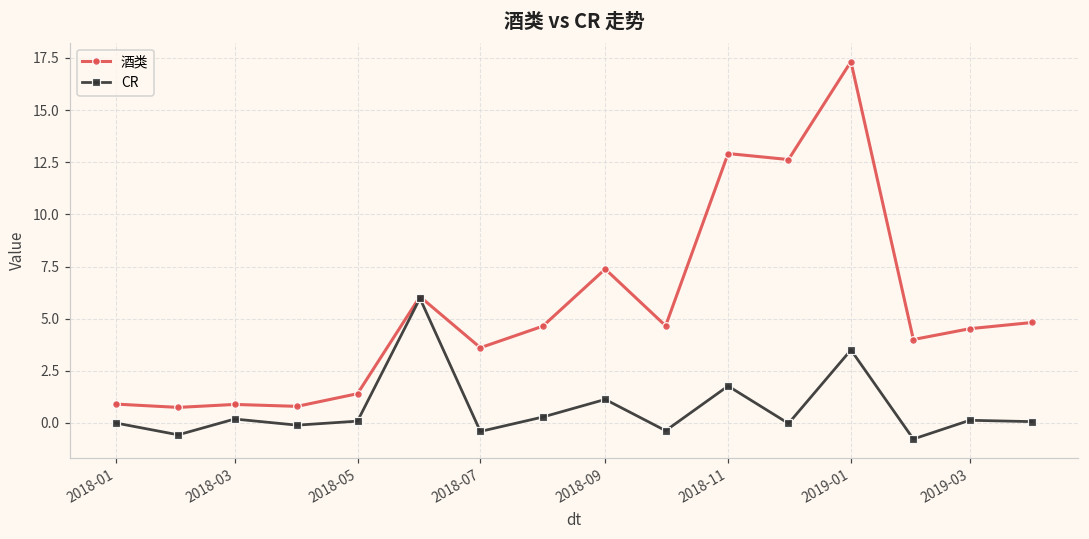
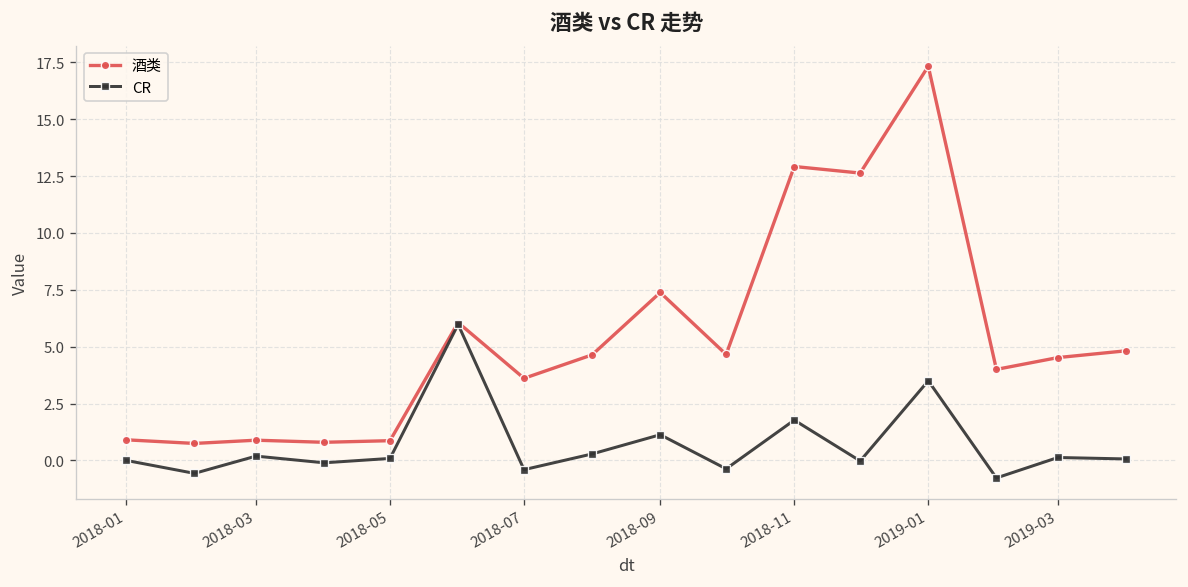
  {
    "酒类": {
      "2018-01": 0.9,
      "2018-03": 0.9,
-     "2018-05": 1.4,
+     "2018-05": 0.9,
      "2018-07": 3.6,
      "2018-09": 7.4,
      "2018-11": 12.9,
      "2019-01": 17.3,
      "2019-03": 4.5
    },
    "CR": {
      "2018-01": 0.0,
      "2018-03": 0.2,
      "2018-05": 0.1,
      "2018-07": -0.4,
      "2018-09": 1.1,
      "2018-11": 1.8,
      "2019-01": 3.5,
      "2019-03": 0.1
    }
  }
